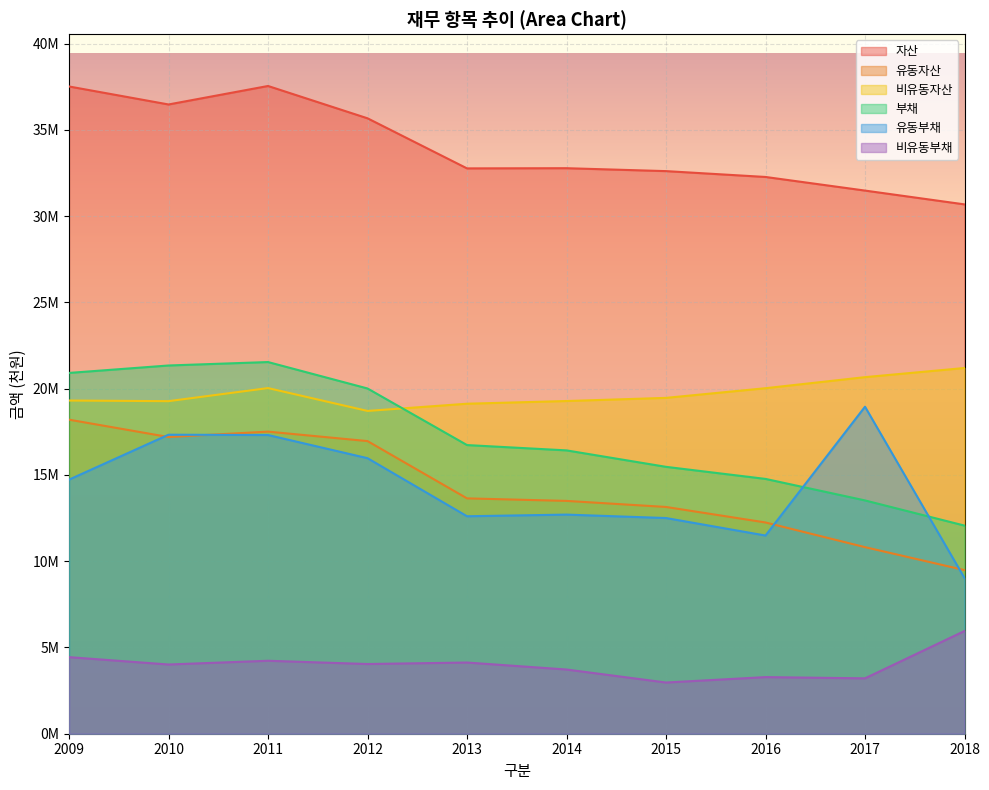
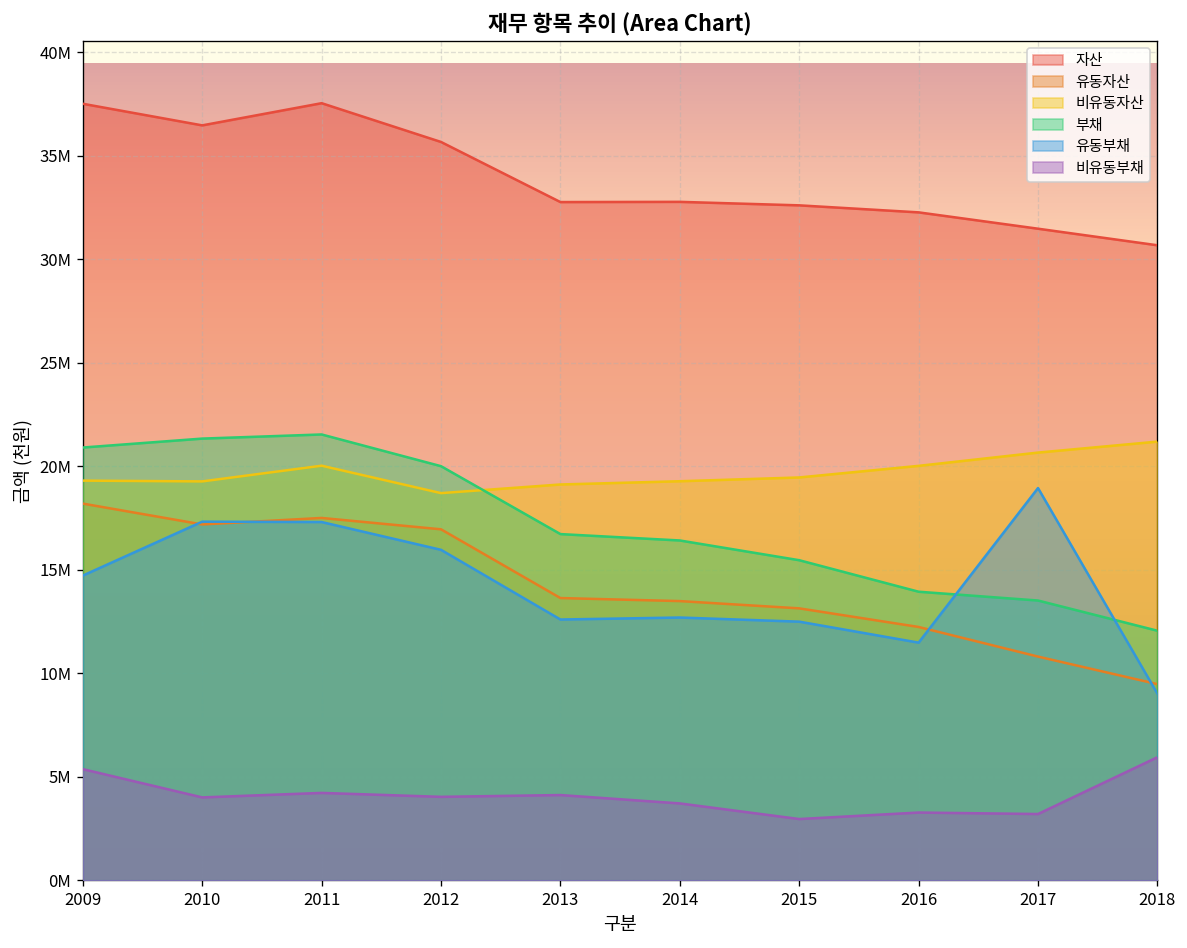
  {
    "부채": {
      "2009": 20900000,
      "2010": 21300000,
      "2011": 21500000,
      "2012": 20000000,
      "2013": 16700000,
      "2014": 16400000,
      "2015": 15500000,
-     "2016": 14800000,
+     "2016": 13900000,
      "2017": 13500000,
      "2018": 12100000
    },
    "유동부채": {
      "2009": 14700000,
      "2011": 17300000,
      "2012": 16000000,
      "2013": 12600000,
      "2014": 12700000,
      "2015": 12500000,
      "2016": 11500000,
      "2017": 19000000,
      "2018": 9000000
    },
    "비유동부채": {
-     "2009": 4400000,
+     "2009": 5400000,
      "2010": 4000000,
      "2011": 4200000,
      "2012": 4000000,
      "2013": 4100000,
      "2014": 3700000,
      "2015": 3000000,
      "2016": 3300000,
      "2017": 3200000,
      "2018": 6000000
    }
  }
